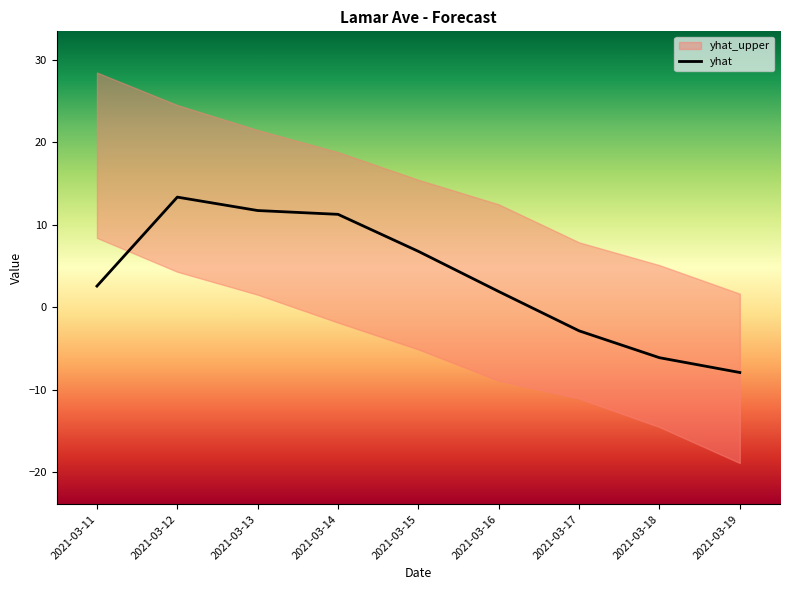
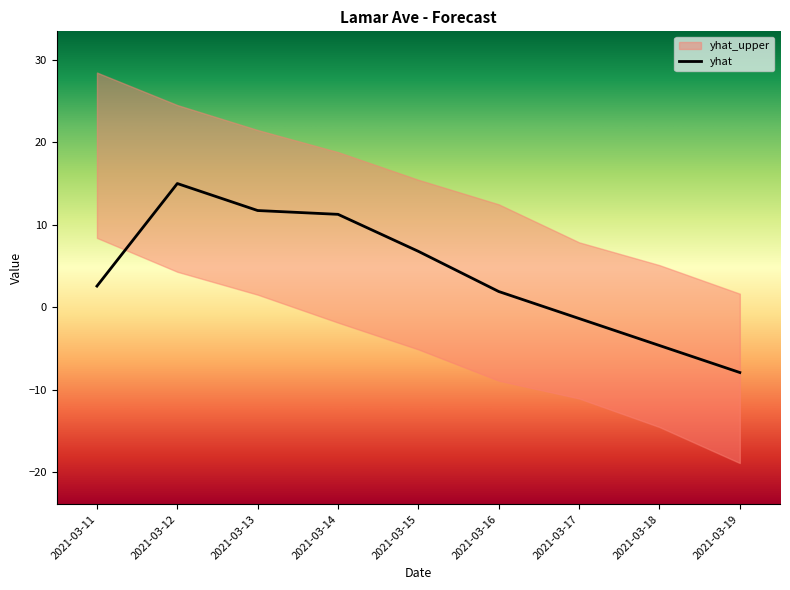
  {
    "yhat": {
      "2021-03-11": 3,
-     "2021-03-12": 13,
+     "2021-03-12": 15,
      "2021-03-13": 12,
      "2021-03-14": 11,
      "2021-03-15": 7,
      "2021-03-16": 2,
-     "2021-03-17": -3,
-     "2021-03-18": -6,
+     "2021-03-17": -1,
+     "2021-03-18": -5,
      "2021-03-19": -8
    }
  }
